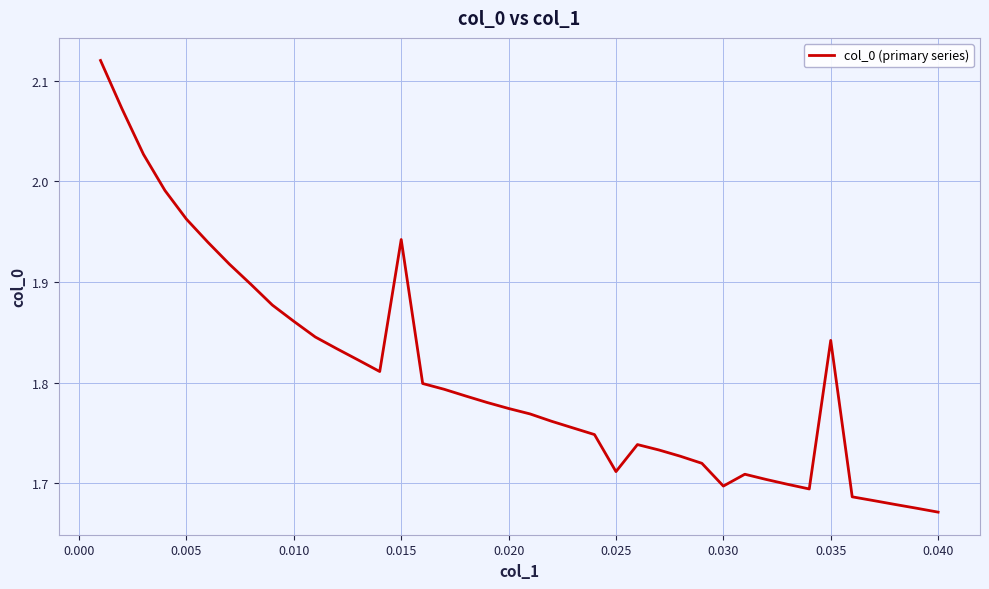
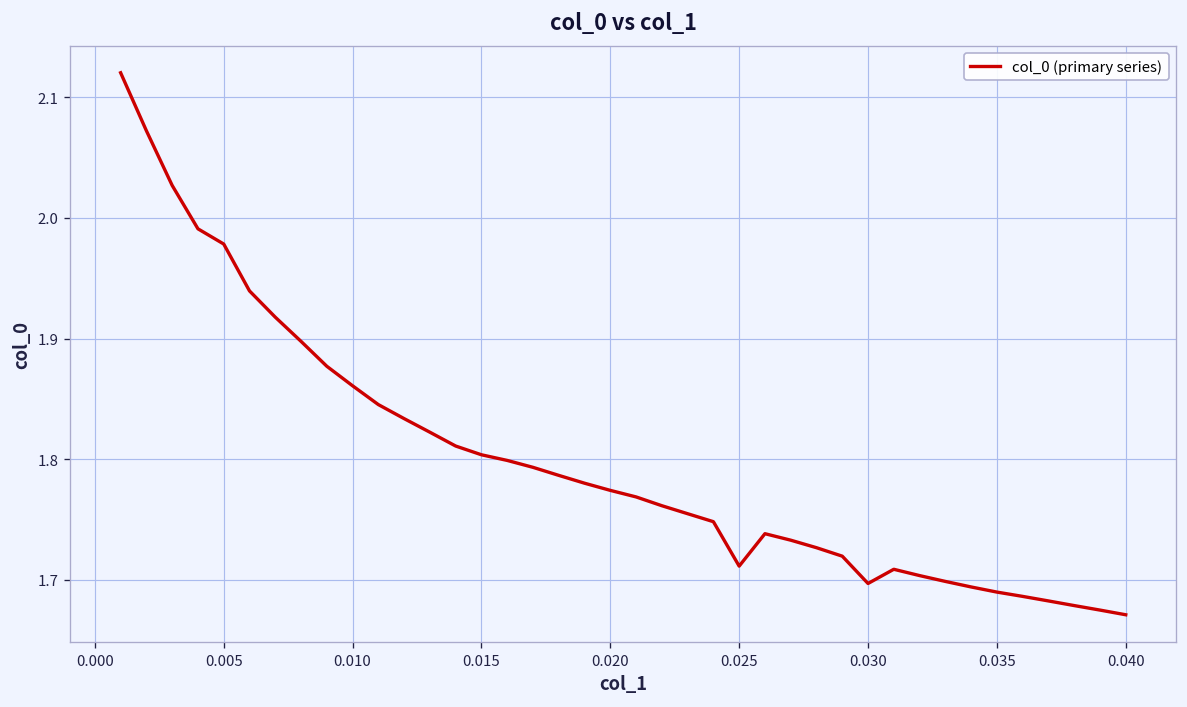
  {
-   "0.005": 1.962,
+   "0.005": 1.978,
    "0.010": 1.861,
-   "0.015": 1.942,
+   "0.015": 1.804,
    "0.020": 1.774,
    "0.025": 1.711,
    "0.030": 1.697,
-   "0.035": 1.842,
+   "0.035": 1.690,
    "0.040": 1.671
  }
